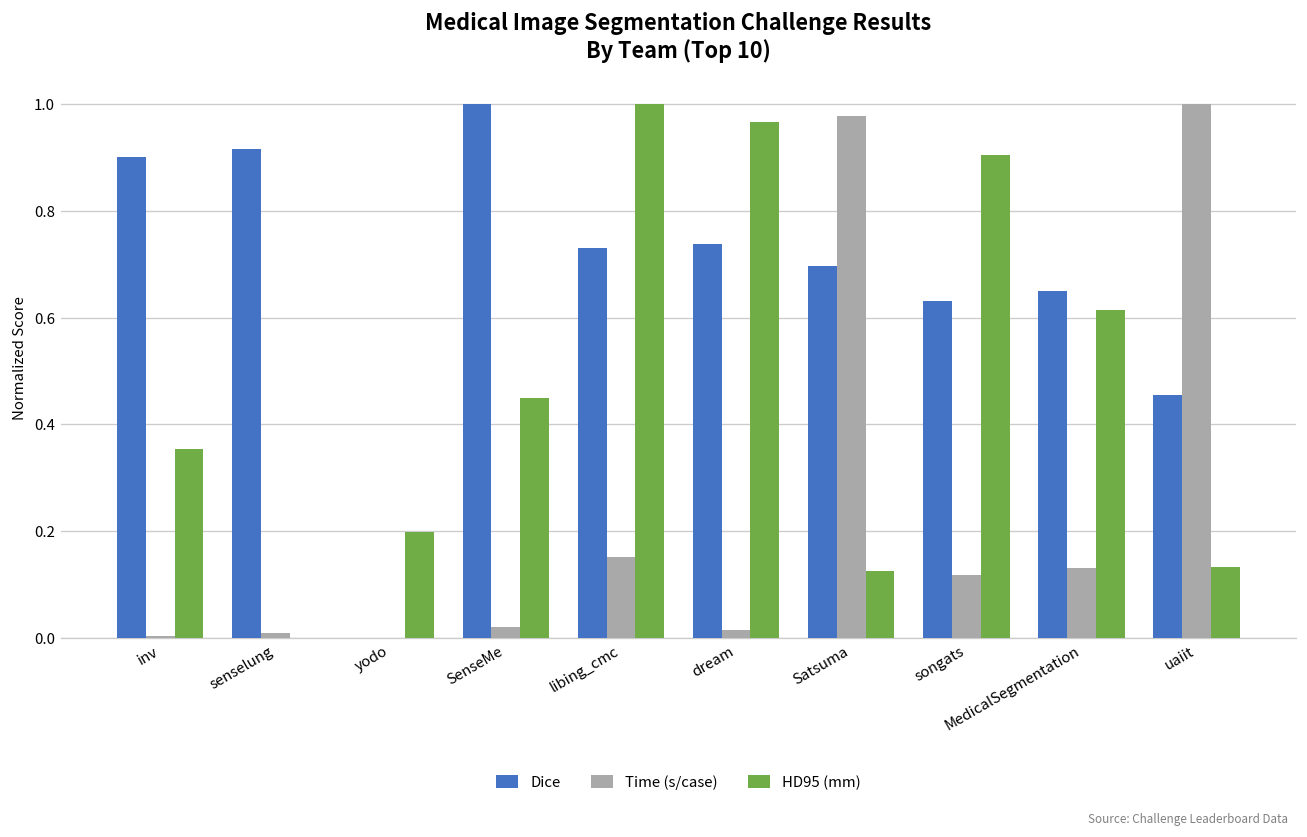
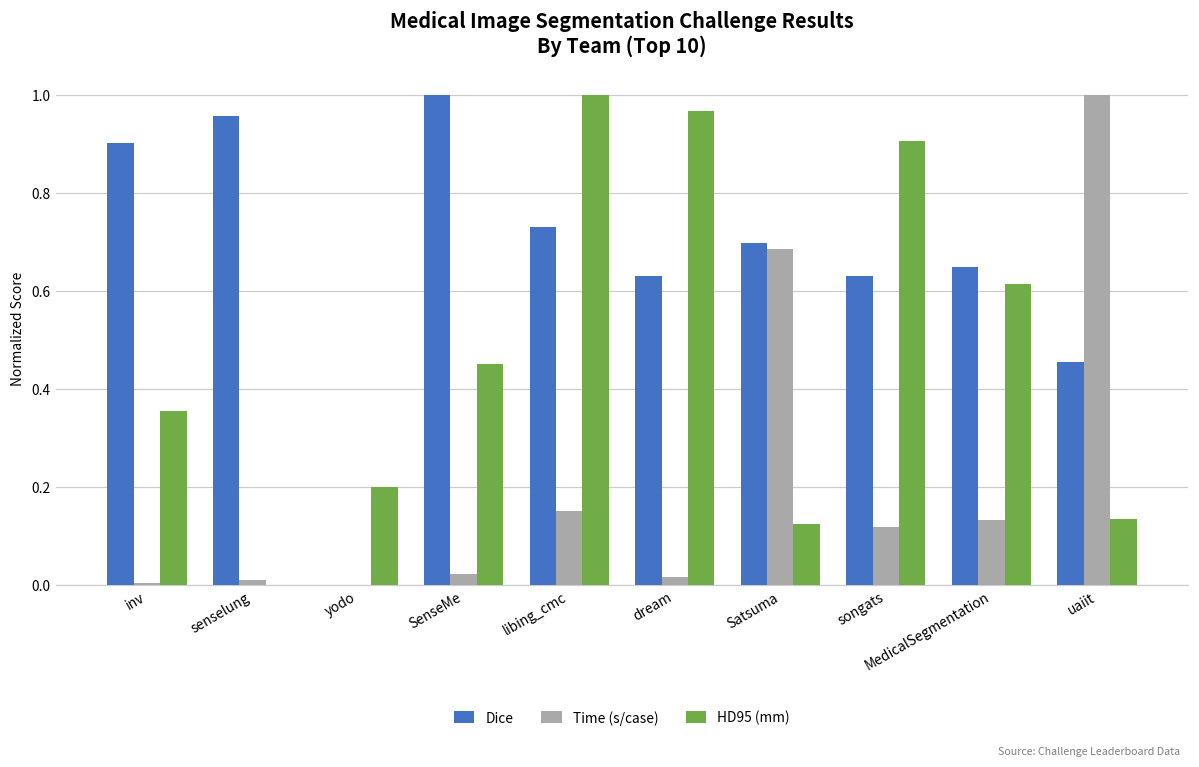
  {
    "Dice": {
      "inv": 0.90,
-     "senselung": 0.92,
+     "senselung": 0.96,
      "yodo": 0.00,
      "SenseMe": 1.00,
      "libing_cmc": 0.73,
-     "dream": 0.74,
+     "dream": 0.63,
      "Satsuma": 0.70,
      "songats": 0.63,
      "MedicalSegmentation": 0.65,
      "uaiit": 0.46
    },
    "Time (s/case)": {
      "senselung": 0.01,
      "yodo": 0.00,
      "SenseMe": 0.02,
      "libing_cmc": 0.15,
      "dream": 0.02,
-     "Satsuma": 0.98,
+     "Satsuma": 0.69,
      "songats": 0.12,
      "MedicalSegmentation": 0.13,
      "uaiit": 1.00
    },
    "HD95 (mm)": {
      "inv": 0.35,
      "senselung": 0.00,
      "yodo": 0.20,
      "SenseMe": 0.45,
      "libing_cmc": 1.00,
      "dream": 0.97,
      "Satsuma": 0.12,
      "songats": 0.91,
      "MedicalSegmentation": 0.61,
      "uaiit": 0.13
    }
  }
